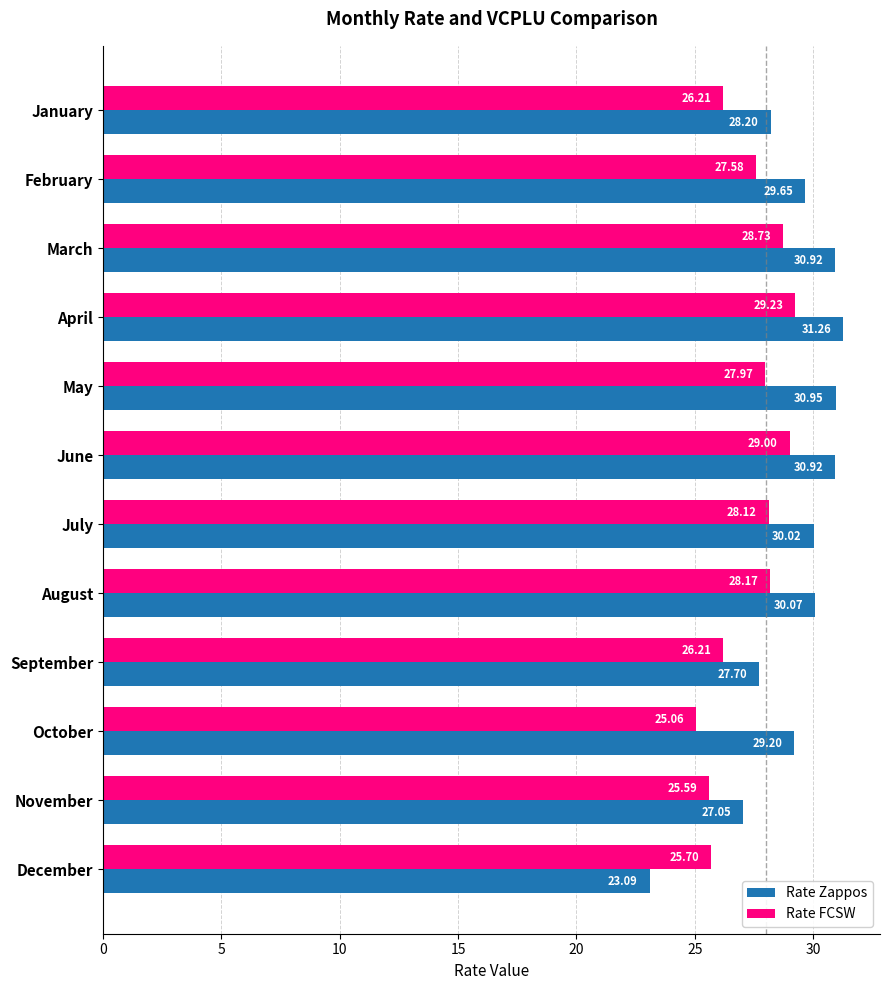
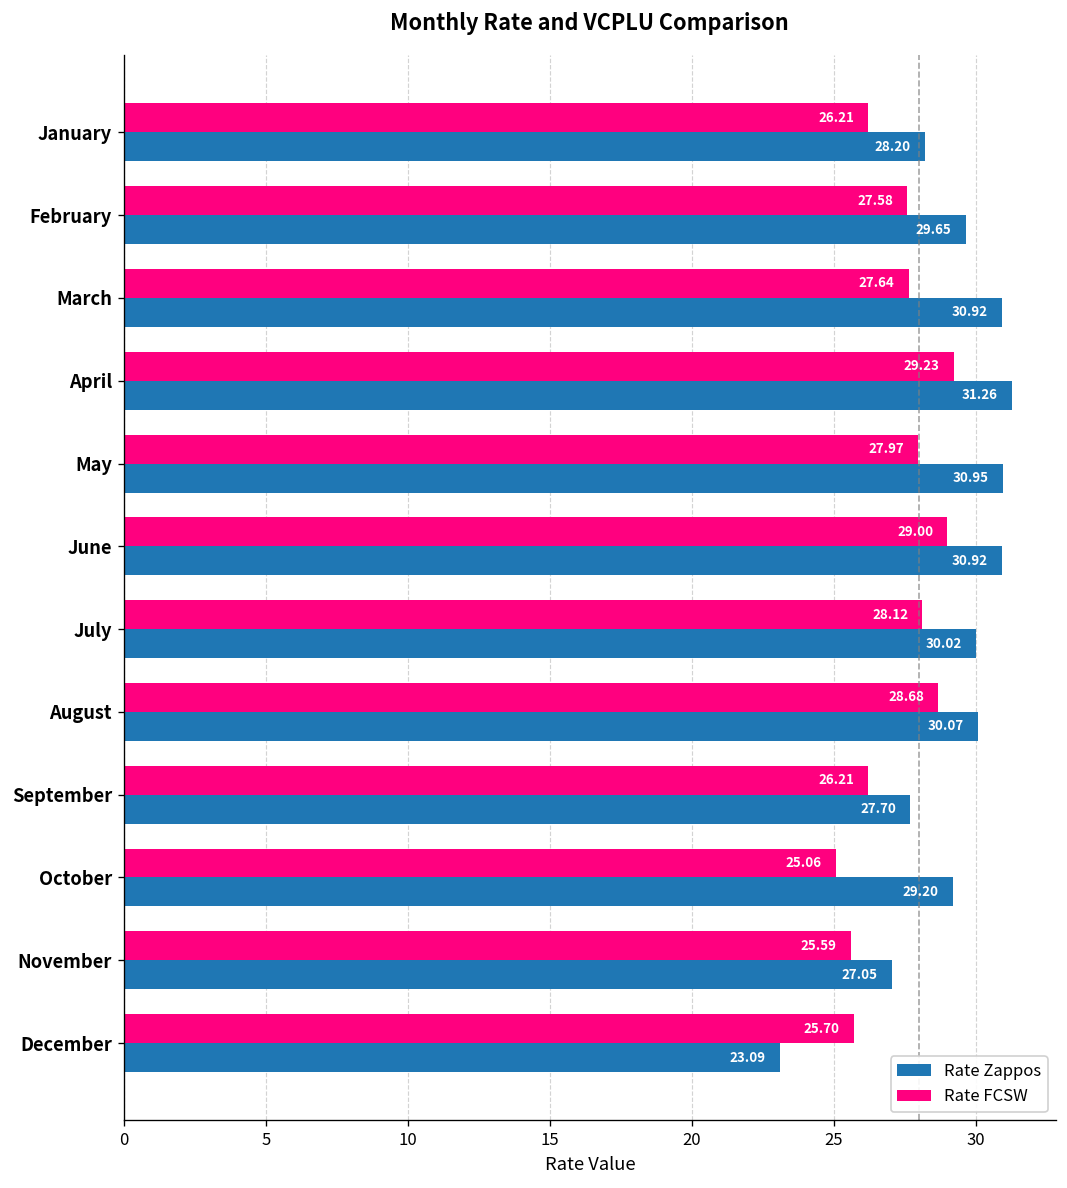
  {
    "Rate Zappos": {
      "January": 28.20,
      "February": 29.65,
      "March": 30.92,
      "April": 31.26,
      "May": 30.95,
      "June": 30.92,
      "July": 30.02,
      "August": 30.07,
      "September": 27.70,
      "October": 29.20,
      "November": 27.05,
      "December": 23.09
    },
    "Rate FCSW": {
      "January": 26.21,
      "February": 27.58,
-     "March": 28.73,
+     "March": 27.64,
      "April": 29.23,
      "May": 27.97,
      "June": 29.00,
      "July": 28.12,
-     "August": 28.17,
+     "August": 28.68,
      "September": 26.21,
      "October": 25.06,
      "November": 25.59,
      "December": 25.70
    }
  }
